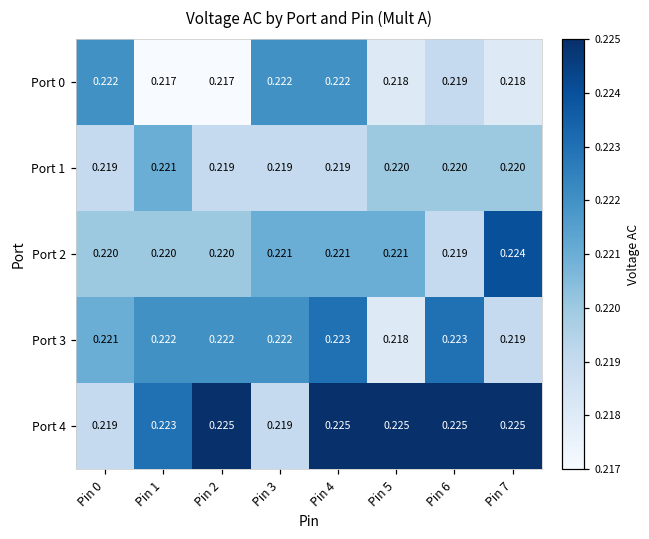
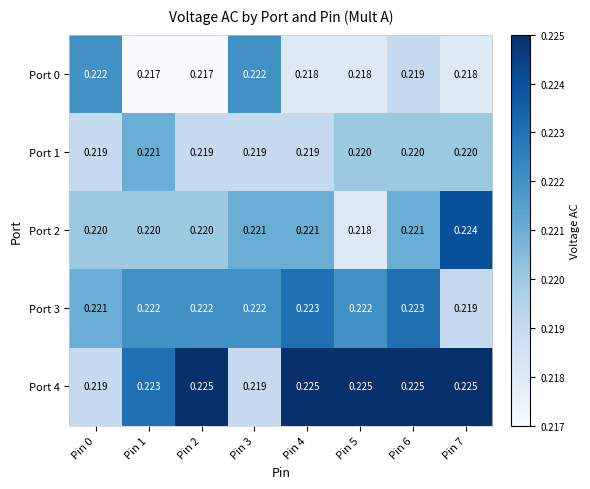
  {
    "Port 0": {
      "Pin 0": 0.222,
      "Pin 1": 0.217,
      "Pin 2": 0.217,
      "Pin 3": 0.222,
-     "Pin 4": 0.222,
+     "Pin 4": 0.218,
      "Pin 5": 0.218,
      "Pin 6": 0.219,
      "Pin 7": 0.218
    },
    "Port 1": {
      "Pin 0": 0.219,
      "Pin 1": 0.221,
      "Pin 2": 0.219,
      "Pin 3": 0.219,
      "Pin 4": 0.219,
      "Pin 5": 0.220,
      "Pin 6": 0.220,
      "Pin 7": 0.220
    },
    "Port 2": {
      "Pin 0": 0.220,
      "Pin 1": 0.220,
      "Pin 2": 0.220,
      "Pin 3": 0.221,
      "Pin 4": 0.221,
-     "Pin 5": 0.221,
-     "Pin 6": 0.219,
+     "Pin 5": 0.218,
+     "Pin 6": 0.221,
      "Pin 7": 0.224
    },
    "Port 3": {
      "Pin 0": 0.221,
      "Pin 1": 0.222,
      "Pin 2": 0.222,
      "Pin 3": 0.222,
      "Pin 4": 0.223,
-     "Pin 5": 0.218,
+     "Pin 5": 0.222,
      "Pin 6": 0.223,
      "Pin 7": 0.219
    },
    "Port 4": {
      "Pin 0": 0.219,
      "Pin 1": 0.223,
      "Pin 2": 0.225,
      "Pin 3": 0.219,
      "Pin 4": 0.225,
      "Pin 5": 0.225,
      "Pin 6": 0.225,
      "Pin 7": 0.225
    }
  }
